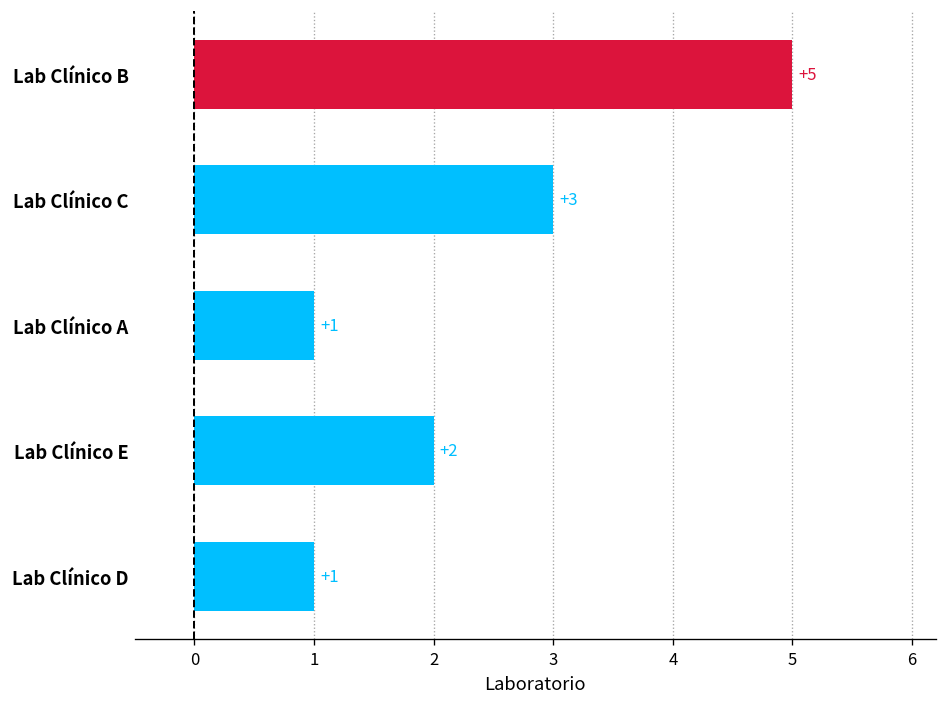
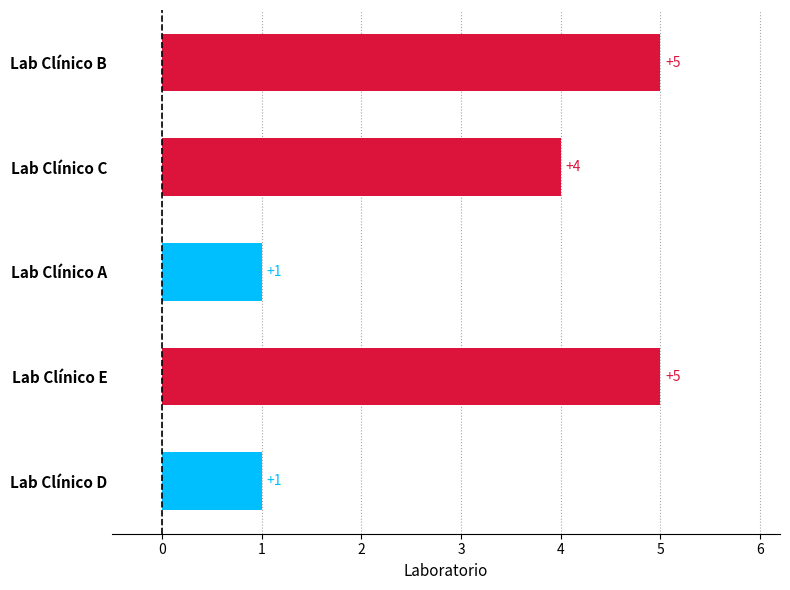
  {
    "Lab Clínico B": "+5",
-   "Lab Clínico C": "+3",
+   "Lab Clínico C": "+4",
    "Lab Clínico A": "+1",
-   "Lab Clínico E": "+2",
+   "Lab Clínico E": "+5",
    "Lab Clínico D": "+1"
  }
